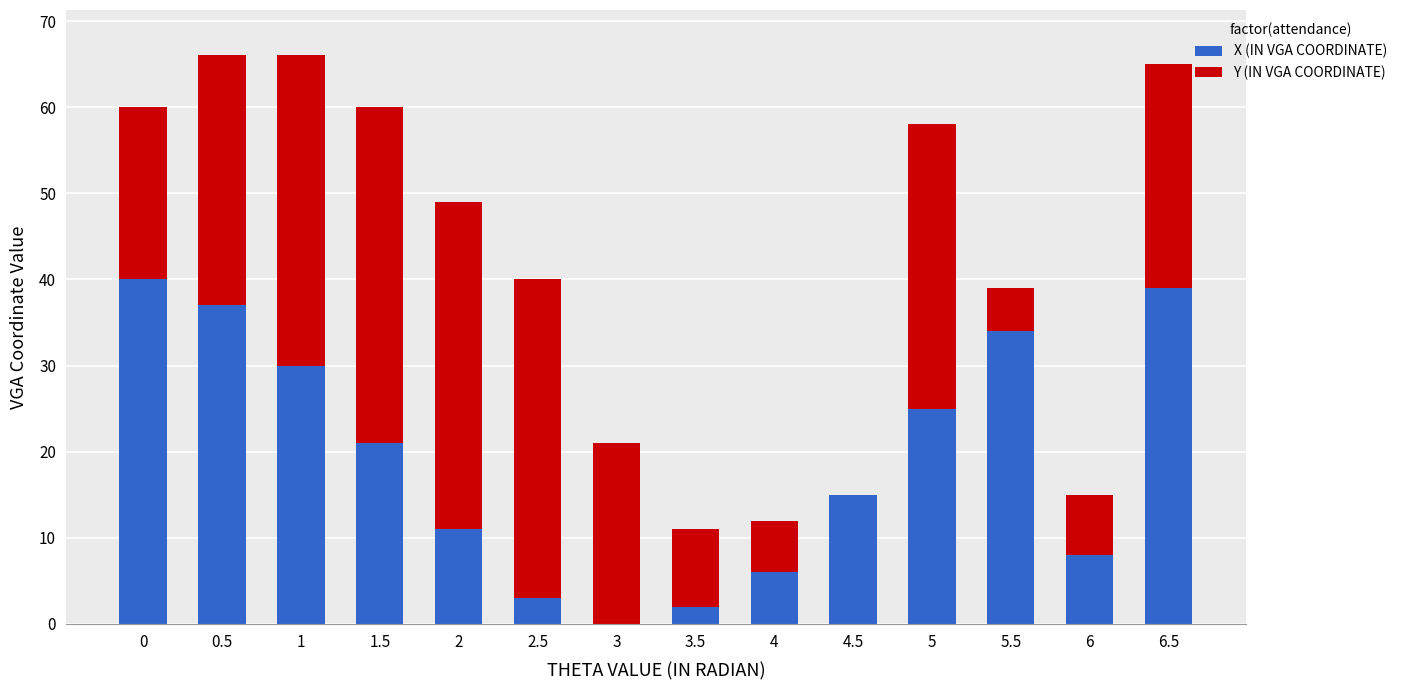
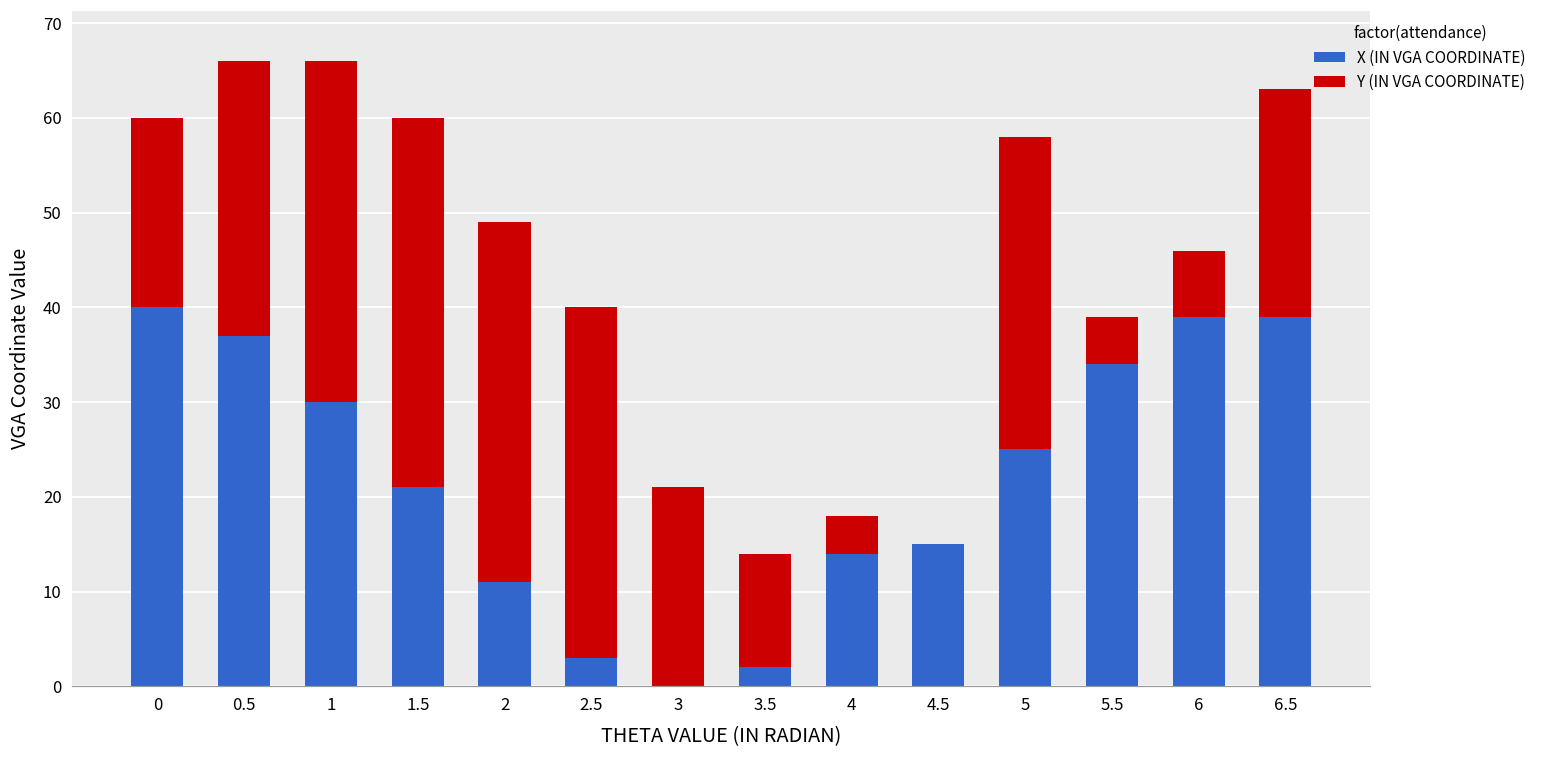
  {
    "X (IN VGA COORDINATE)": {
      "0": 40,
      "0.5": 37,
      "1": 30,
      "1.5": 21,
      "2": 11,
      "2.5": 3,
      "3": 0,
      "3.5": 2,
-     "4": 6,
+     "4": 14,
      "4.5": 15,
      "5": 25,
      "5.5": 34,
-     "6": 8,
+     "6": 39,
      "6.5": 39
    },
    "Y (IN VGA COORDINATE)": {
      "0": 20,
      "0.5": 29,
      "1": 36,
      "1.5": 39,
      "2": 38,
      "2.5": 37,
      "3": 21,
-     "3.5": 9,
-     "4": 6,
+     "3.5": 12,
+     "4": 4,
      "4.5": 0,
      "5": 33,
      "5.5": 5,
      "6": 7,
-     "6.5": 26
+     "6.5": 24
    }
  }
